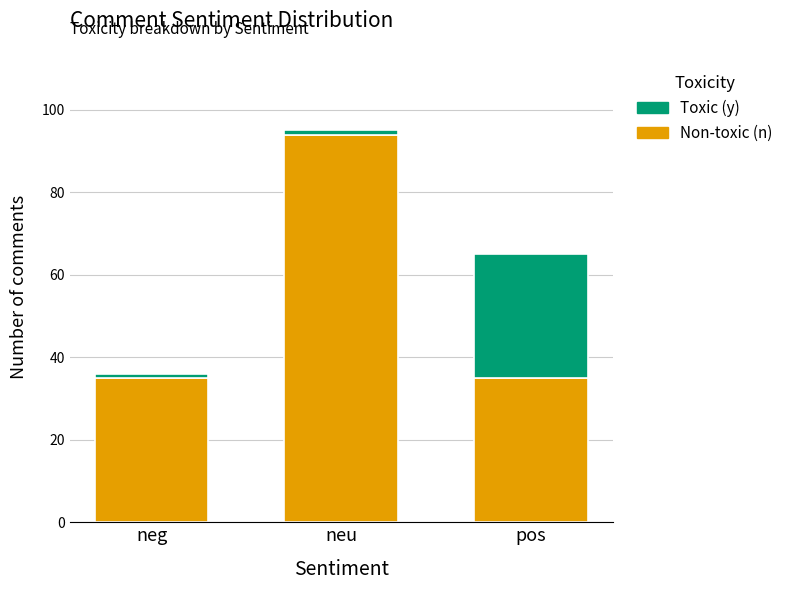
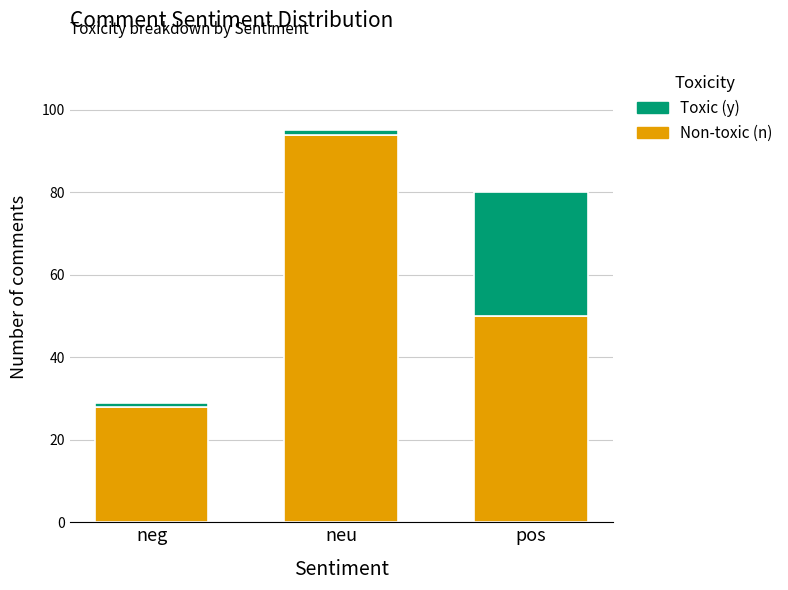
  {
    "Non-toxic (n)": {
-     "neg": 35,
+     "neg": 28,
      "neu": 94,
-     "pos": 35
+     "pos": 50
    },
    "Toxic (y)": {
      "neg": 1,
      "neu": 1,
      "pos": 30
    }
  }
